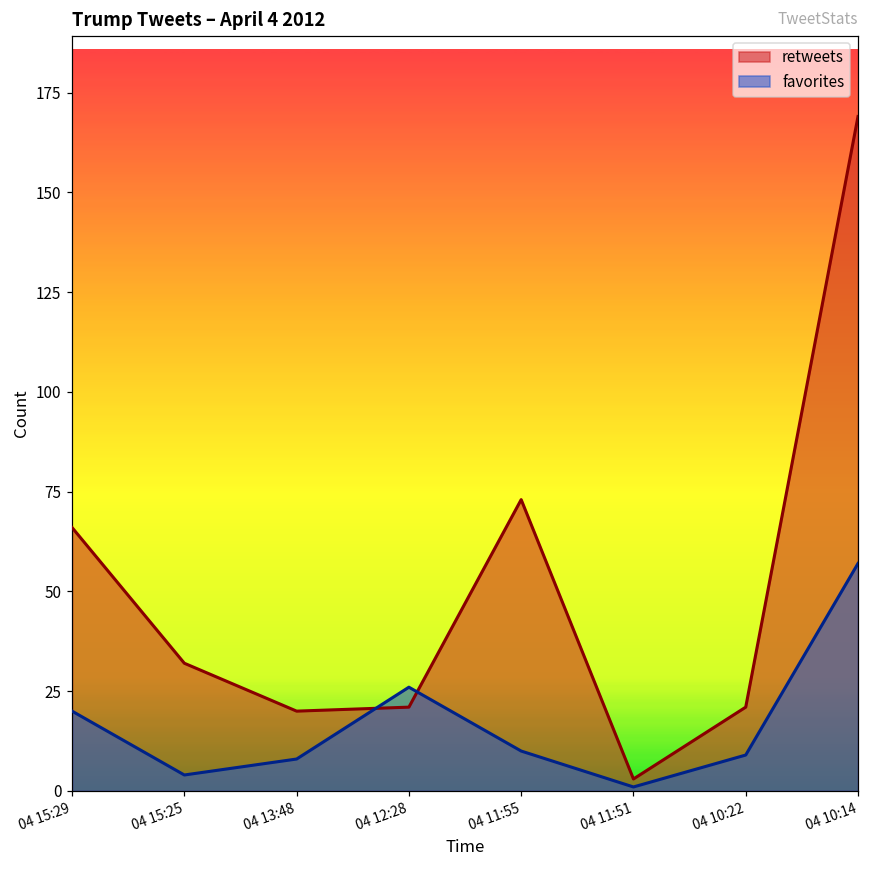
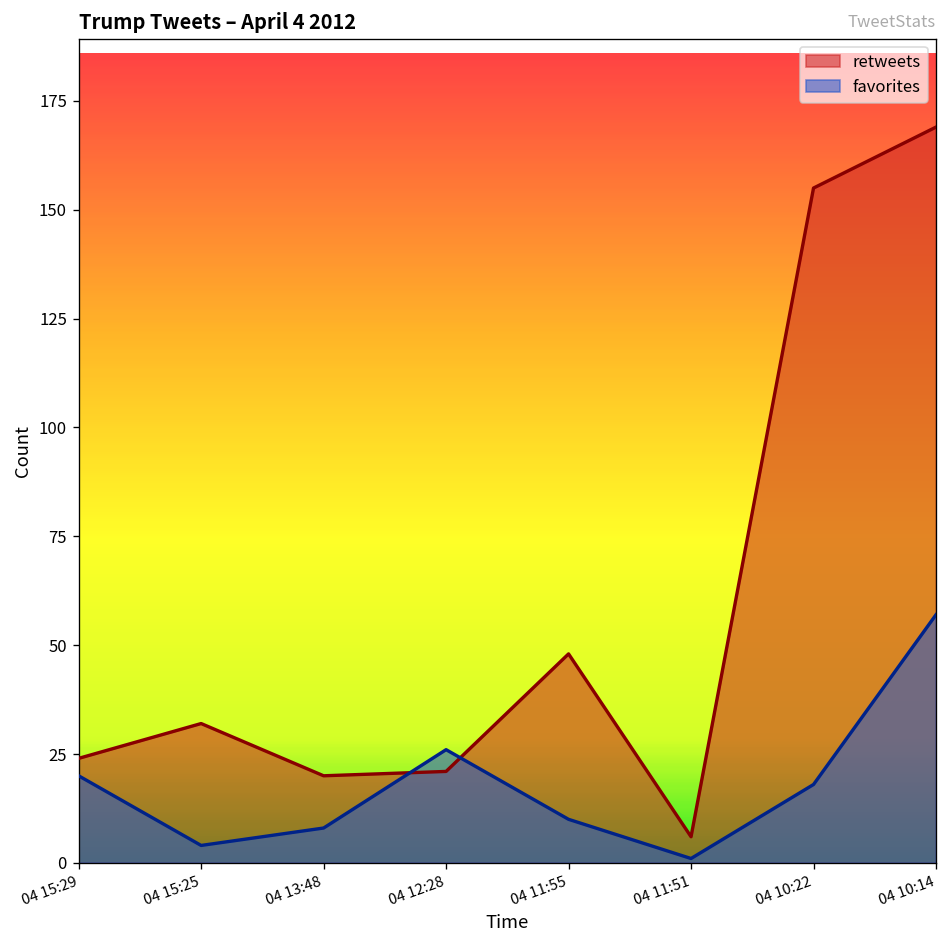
  {
    "retweets": {
-     "04 15:29": 66,
+     "04 15:29": 24,
      "04 15:25": 32,
      "04 13:48": 20,
      "04 12:28": 21,
-     "04 11:55": 73,
-     "04 11:51": 3,
-     "04 10:22": 21,
+     "04 11:55": 48,
+     "04 11:51": 6,
+     "04 10:22": 155,
      "04 10:14": 169
    },
    "favorites": {
      "04 15:29": 20,
      "04 15:25": 4,
      "04 13:48": 8,
      "04 12:28": 26,
      "04 11:55": 10,
      "04 11:51": 1,
-     "04 10:22": 9,
+     "04 10:22": 18,
      "04 10:14": 57
    }
  }
